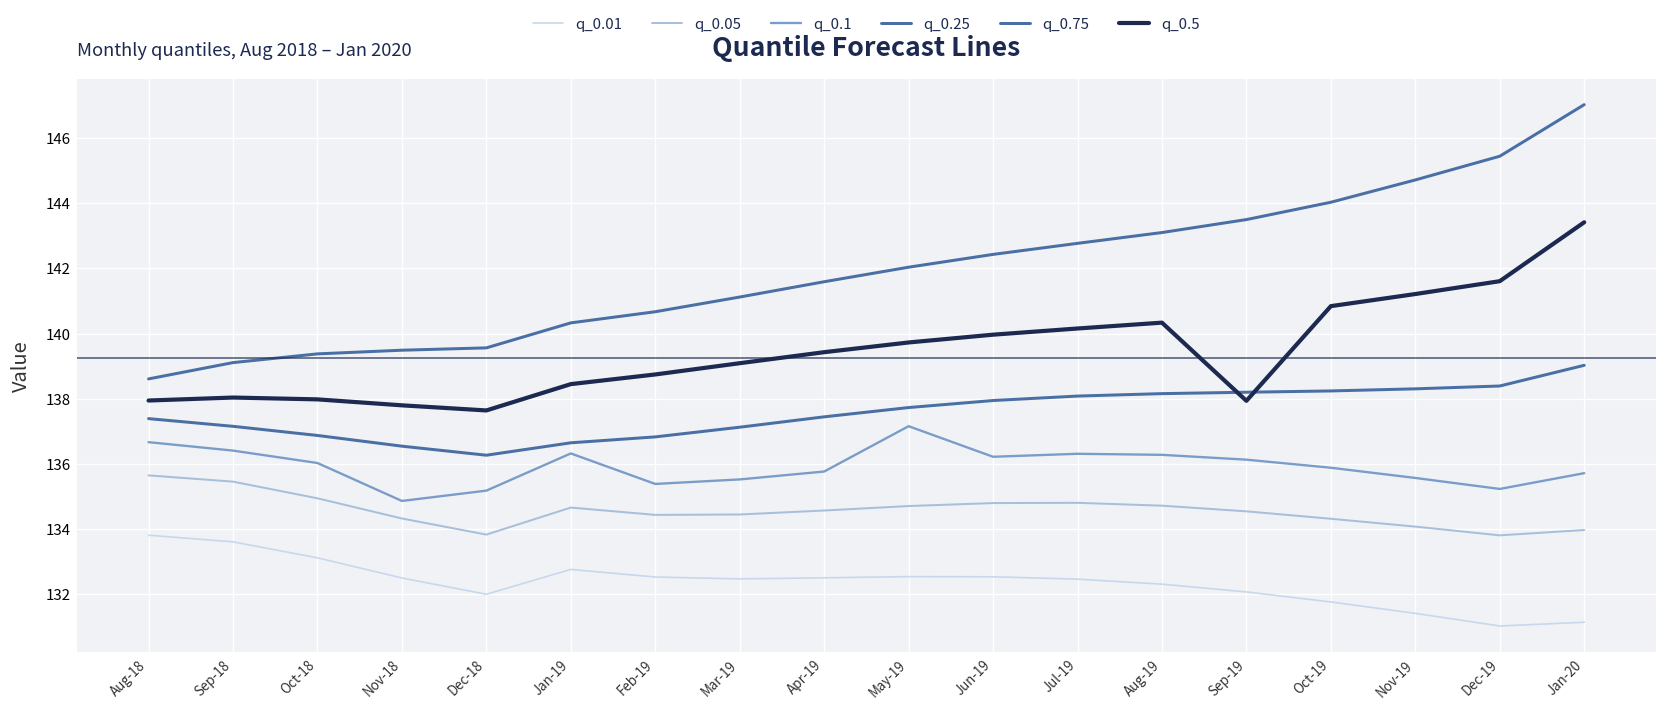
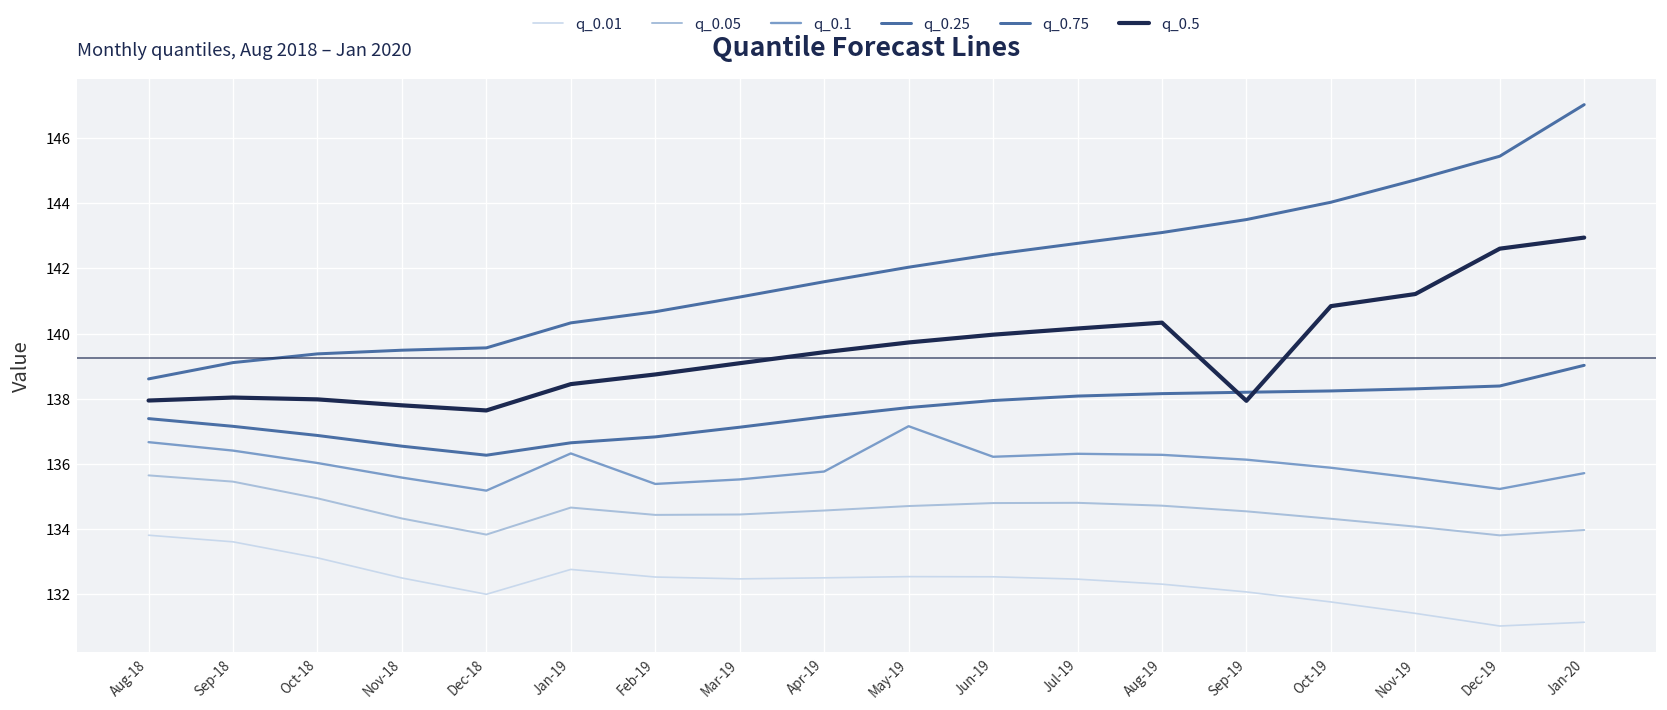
  {
    "q_0.1": {
      "Aug-18": 136.7,
      "Sep-18": 136.4,
      "Oct-18": 136.0,
-     "Nov-18": 134.9,
+     "Nov-18": 135.6,
      "Dec-18": 135.2,
      "Jan-19": 136.3,
      "Feb-19": 135.4,
      "Mar-19": 135.5,
      "Apr-19": 135.8,
      "May-19": 137.2,
      "Jun-19": 136.2,
      "Jul-19": 136.3,
      "Aug-19": 136.3,
      "Sep-19": 136.1,
      "Oct-19": 135.9,
      "Nov-19": 135.6,
      "Dec-19": 135.2,
      "Jan-20": 135.7
    },
    "q_0.5": {
      "Aug-18": 137.9,
      "Sep-18": 138.0,
      "Oct-18": 138.0,
      "Nov-18": 137.8,
      "Dec-18": 137.6,
      "Jan-19": 138.5,
      "Feb-19": 138.7,
      "Mar-19": 139.1,
      "Apr-19": 139.4,
      "May-19": 139.7,
      "Jun-19": 140.0,
      "Jul-19": 140.2,
      "Aug-19": 140.3,
      "Sep-19": 137.9,
      "Oct-19": 140.8,
      "Nov-19": 141.2,
-     "Dec-19": 141.6,
-     "Jan-20": 143.4
+     "Dec-19": 142.6,
+     "Jan-20": 142.9
    }
  }
